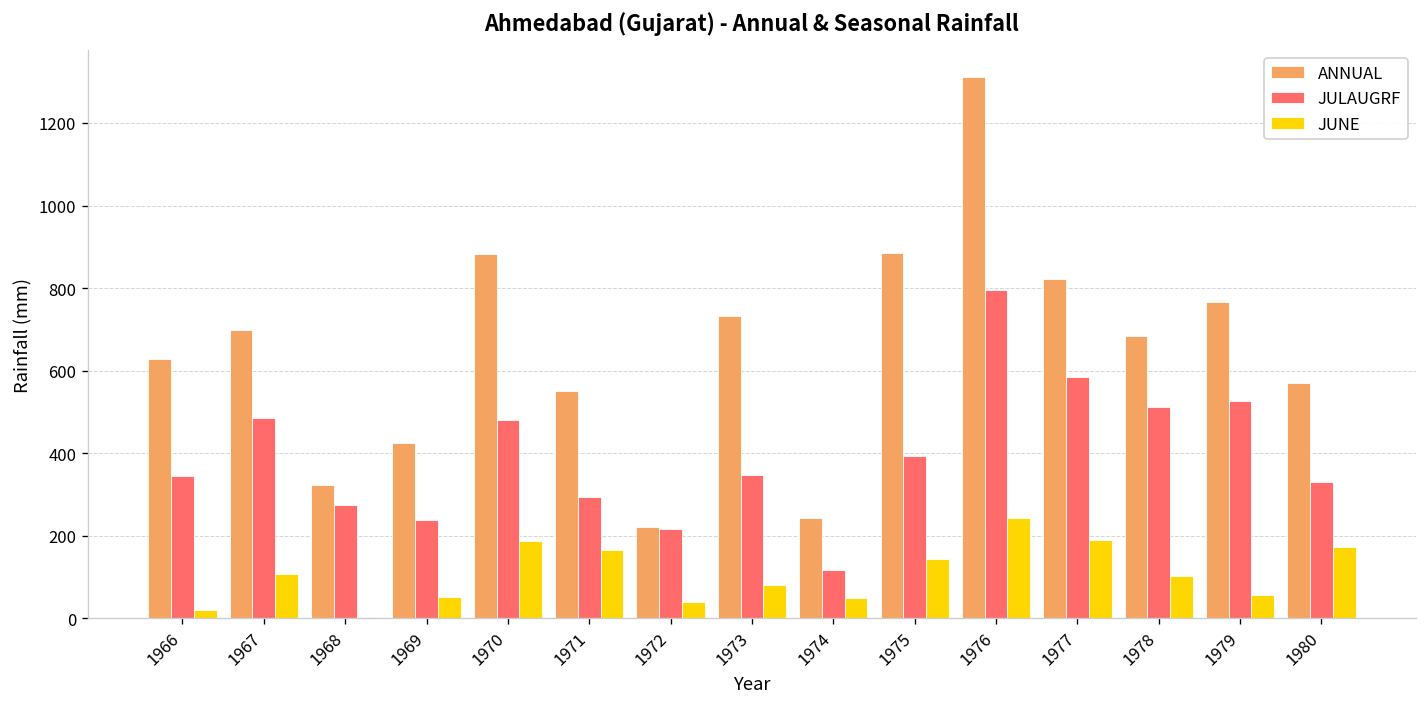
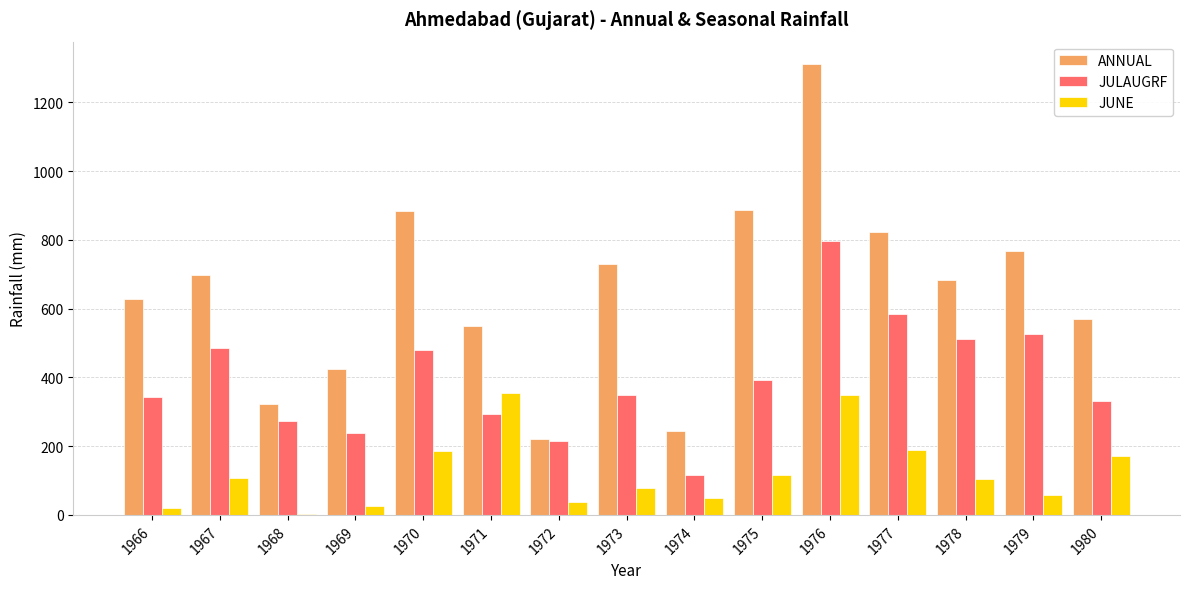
  {
    "JUNE": {
      "1966": 20,
      "1967": 110,
-     "1969": 50,
+     "1969": 30,
      "1970": 190,
-     "1971": 170,
+     "1971": 350,
      "1972": 40,
      "1973": 80,
      "1974": 50,
-     "1975": 140,
-     "1976": 240,
+     "1975": 120,
+     "1976": 350,
      "1977": 190,
      "1978": 100,
      "1979": 60,
      "1980": 170
    }
  }
